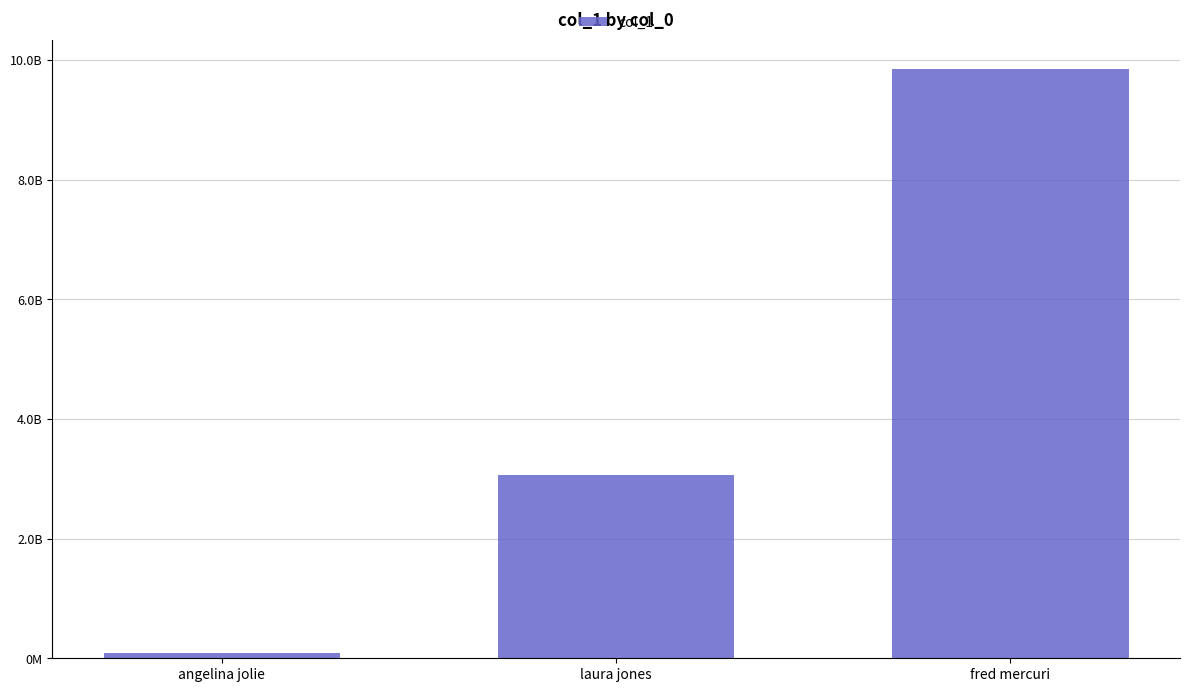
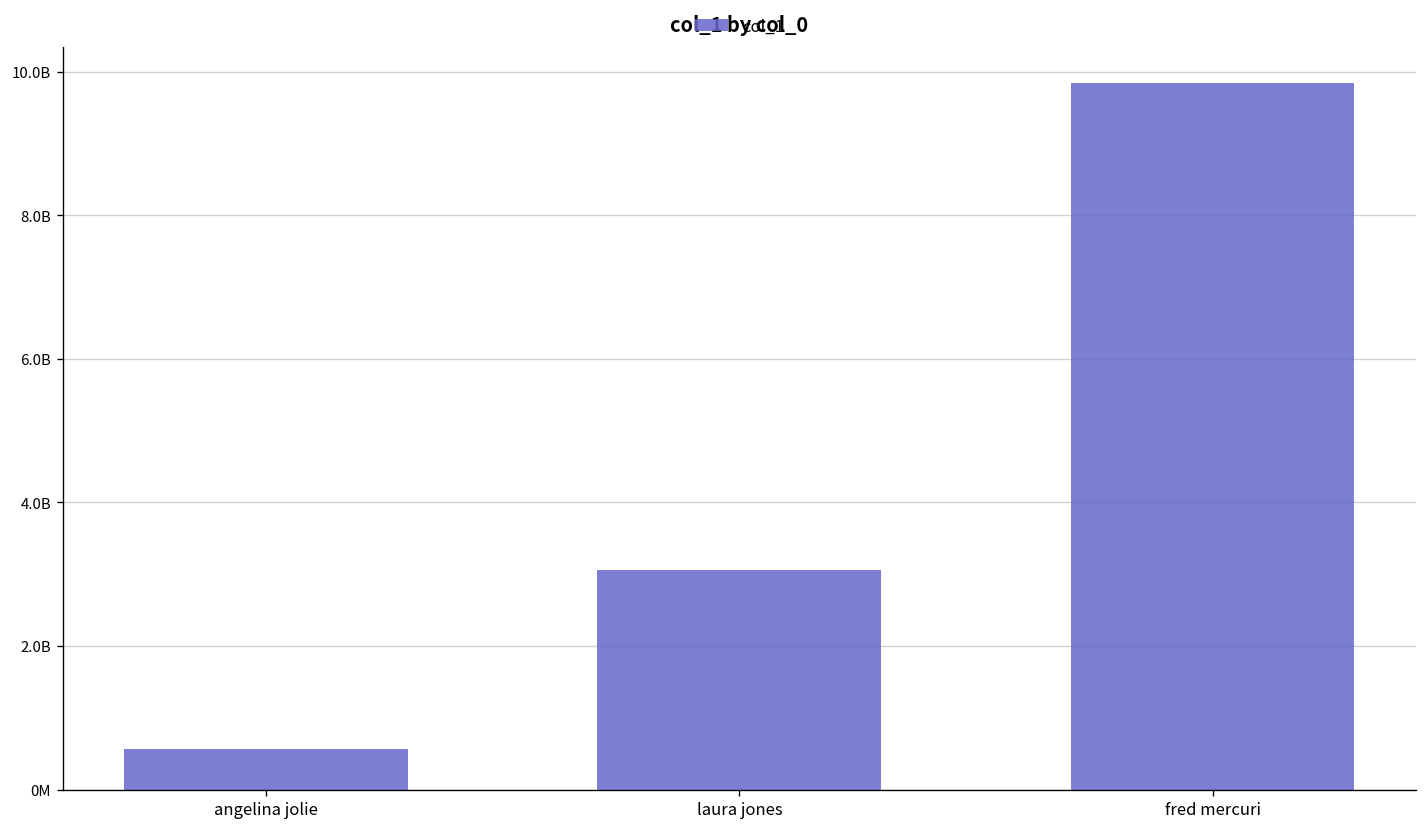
  {
-   "angelina jolie": 100000000,
+   "angelina jolie": 600000000,
    "laura jones": 3100000000,
    "fred mercuri": 9800000000
  }
